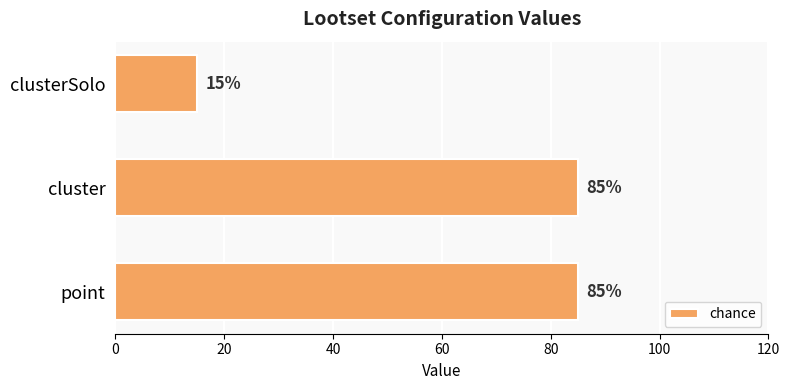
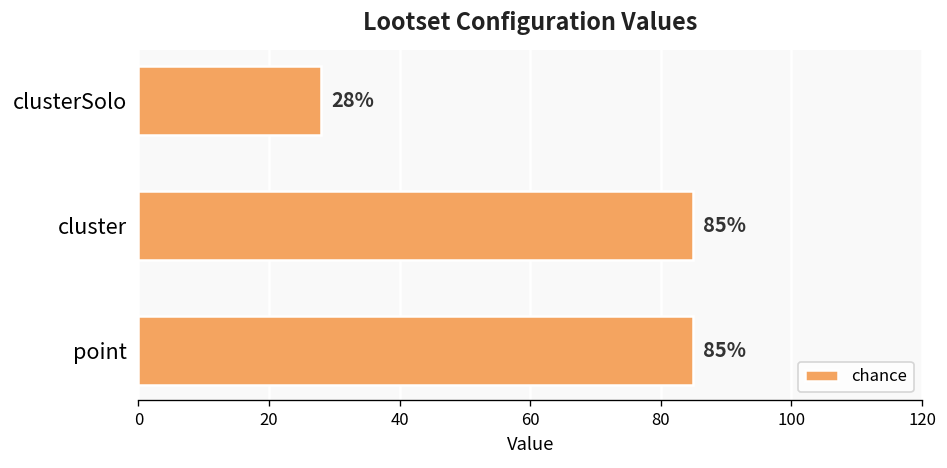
  {
-   "clusterSolo": "15%",
+   "clusterSolo": "28%",
    "cluster": "85%",
    "point": "85%"
  }
